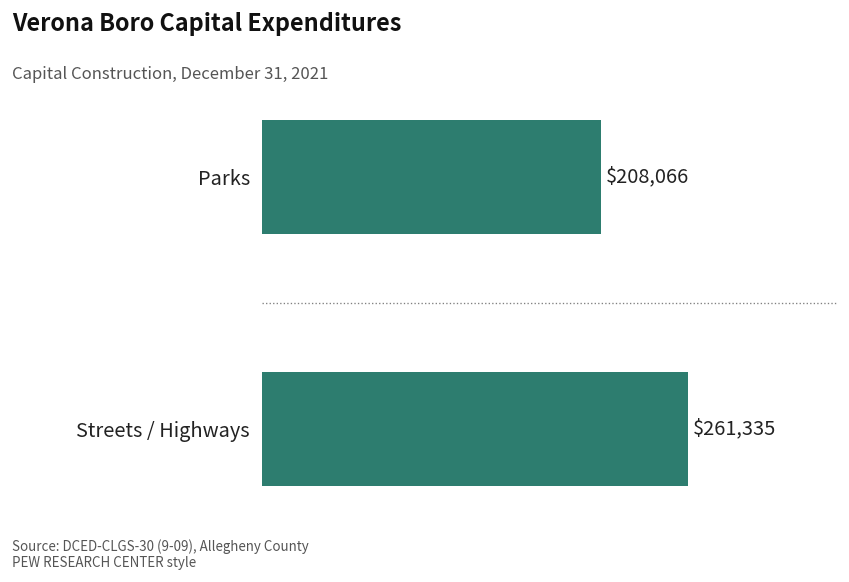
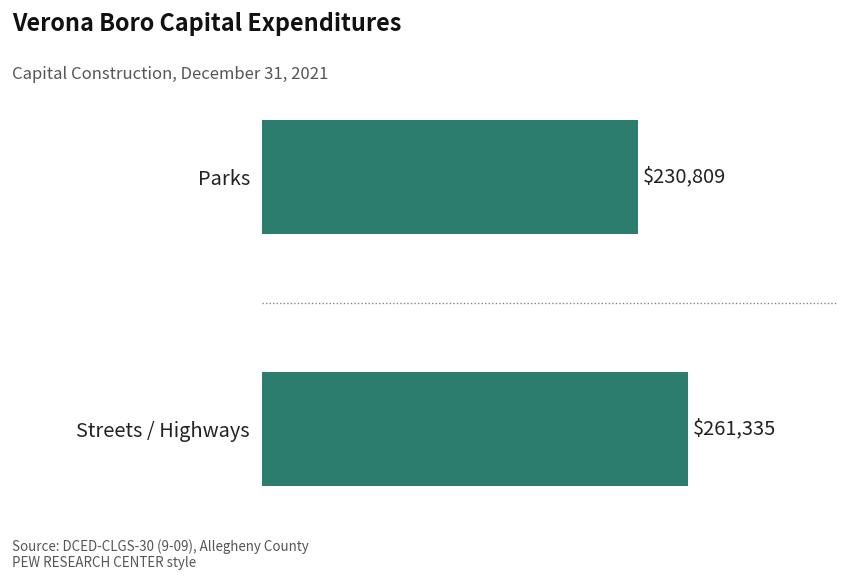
  {
-   "Parks": "$208,066",
+   "Parks": "$230,809",
    "Streets / Highways": "$261,335"
  }
